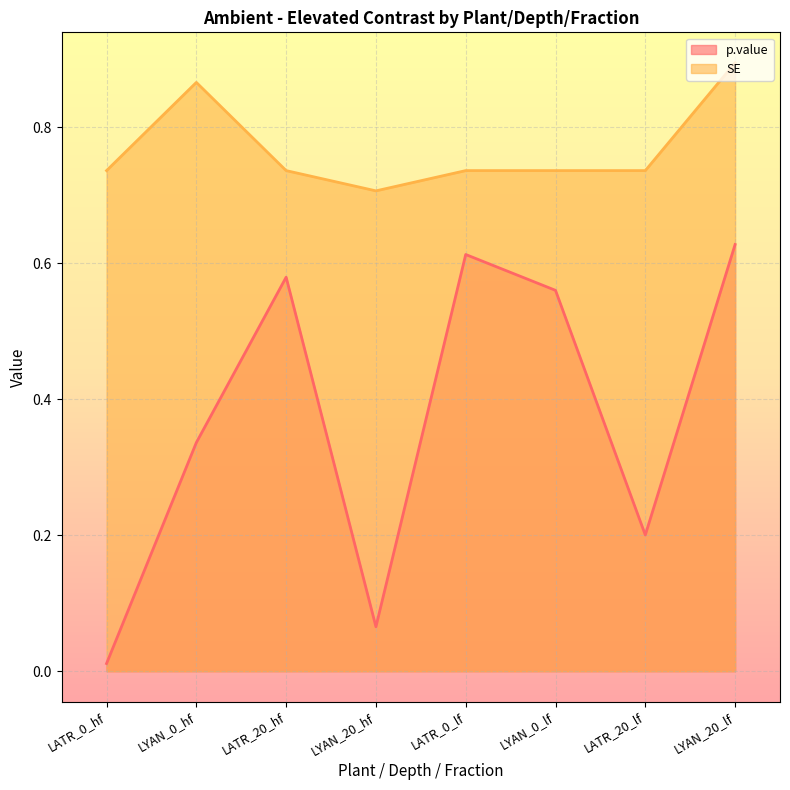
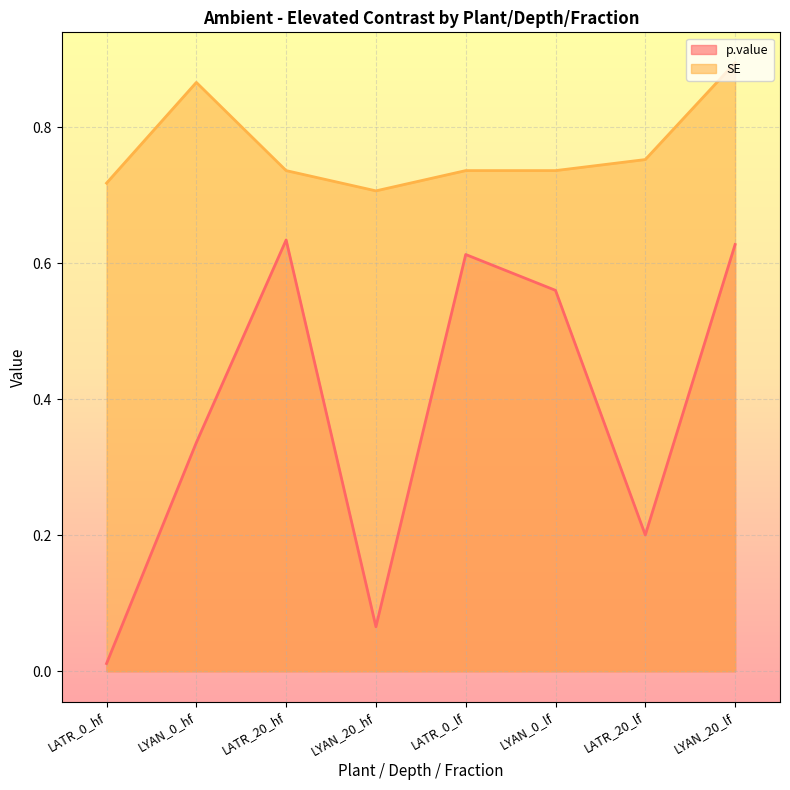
  {
    "p.value": {
      "LATR_0_hf": 0.01,
      "LYAN_0_hf": 0.34,
-     "LATR_20_hf": 0.58,
+     "LATR_20_hf": 0.63,
      "LYAN_20_hf": 0.07,
      "LATR_0_lf": 0.61,
      "LYAN_0_lf": 0.56,
      "LATR_20_lf": 0.20,
      "LYAN_20_lf": 0.63
    },
    "SE": {
-     "LATR_0_hf": 0.74,
+     "LATR_0_hf": 0.72,
      "LYAN_0_hf": 0.87,
      "LATR_20_hf": 0.74,
      "LYAN_20_hf": 0.71,
      "LATR_0_lf": 0.74,
      "LYAN_0_lf": 0.74,
-     "LATR_20_lf": 0.74
+     "LATR_20_lf": 0.75
    }
  }
